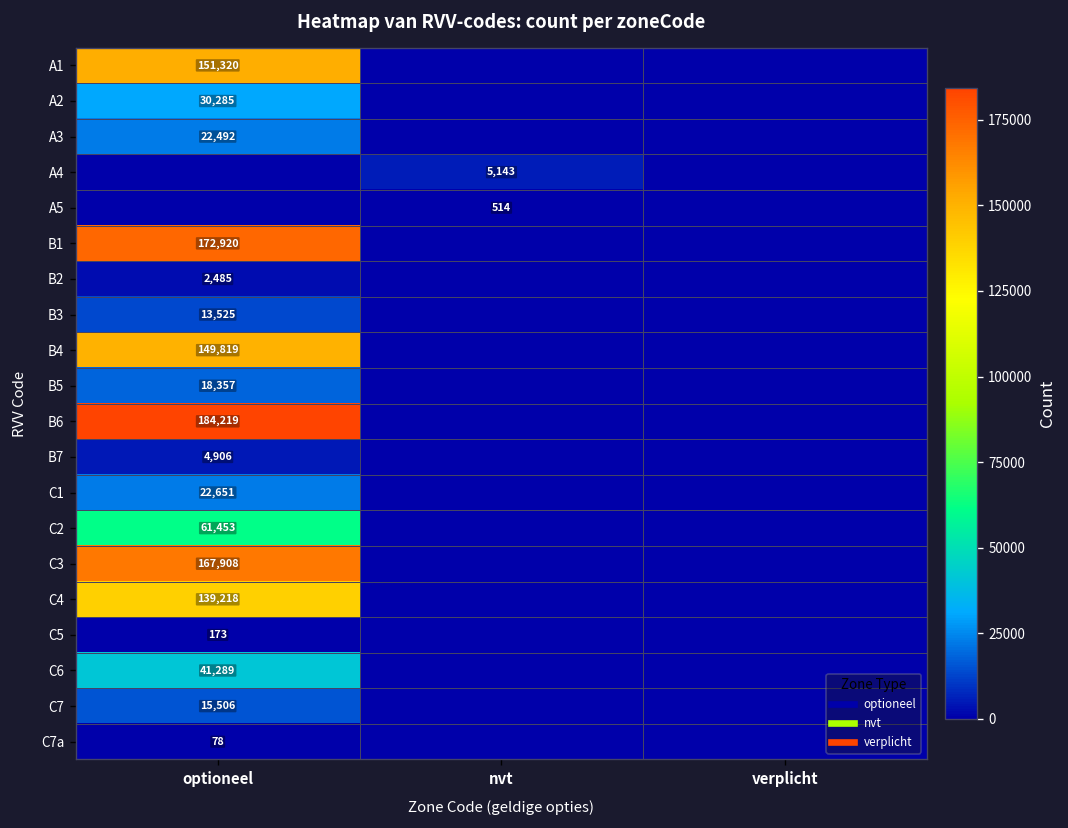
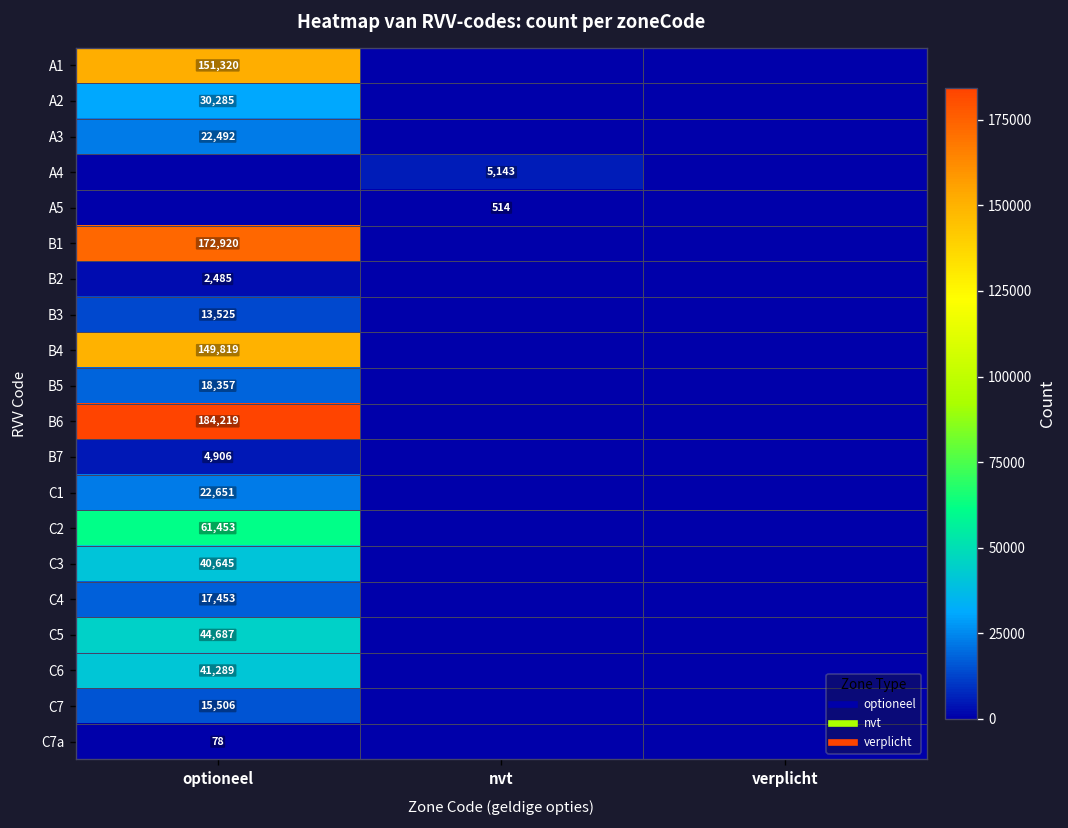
  {
    "C3": {
-     "optioneel": "167,908"
+     "optioneel": "40,645"
    },
    "C4": {
-     "optioneel": "139,218"
+     "optioneel": "17,453"
    },
    "C5": {
-     "optioneel": "173"
+     "optioneel": "44,687"
    }
  }
